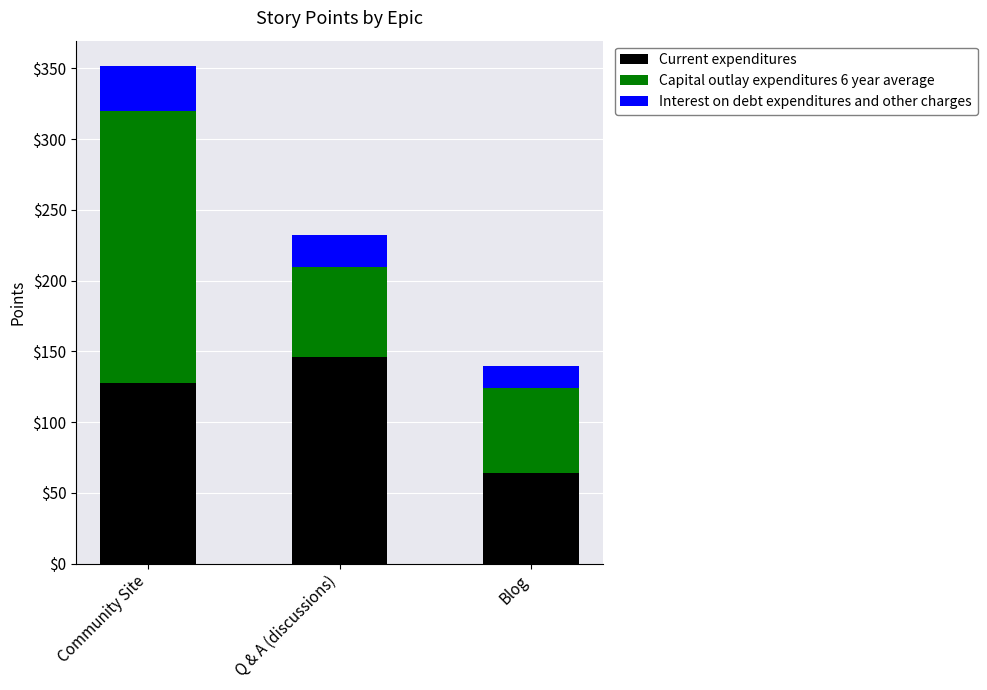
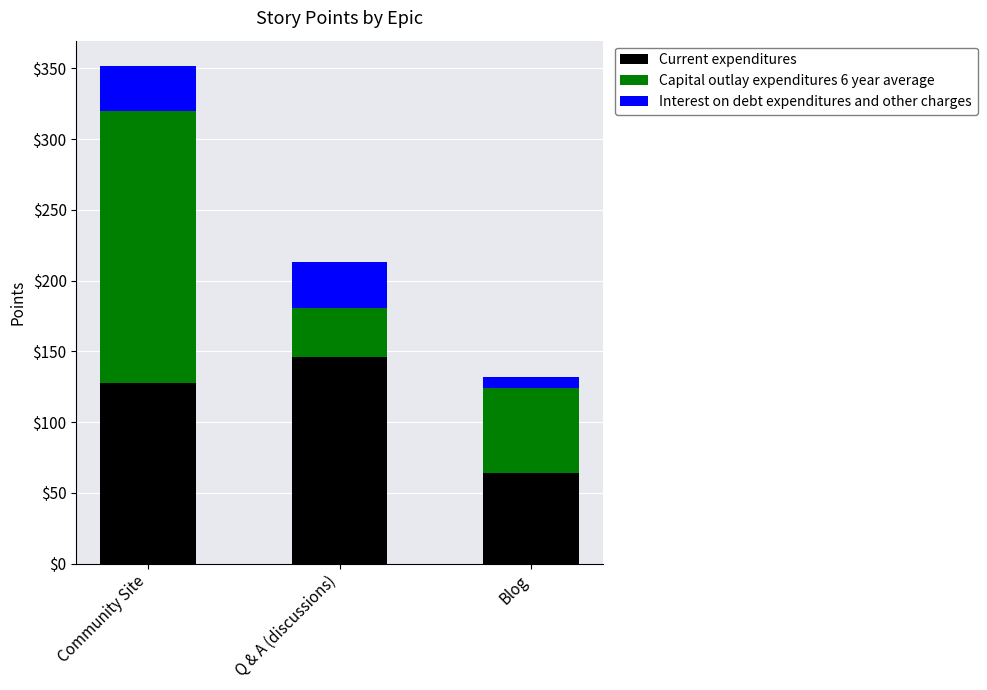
  {
    "Current expenditures": {
      "Community Site": "$128",
      "Q & A (discussions)": "$146",
      "Blog": "$64"
    },
    "Capital outlay expenditures 6 year average": {
      "Community Site": "$192",
-     "Q & A (discussions)": "$64",
+     "Q & A (discussions)": "$35",
      "Blog": "$60"
    },
    "Interest on debt expenditures and other charges": {
      "Community Site": "$32",
-     "Q & A (discussions)": "$22",
-     "Blog": "$16"
+     "Q & A (discussions)": "$32",
+     "Blog": "$8"
    }
  }
